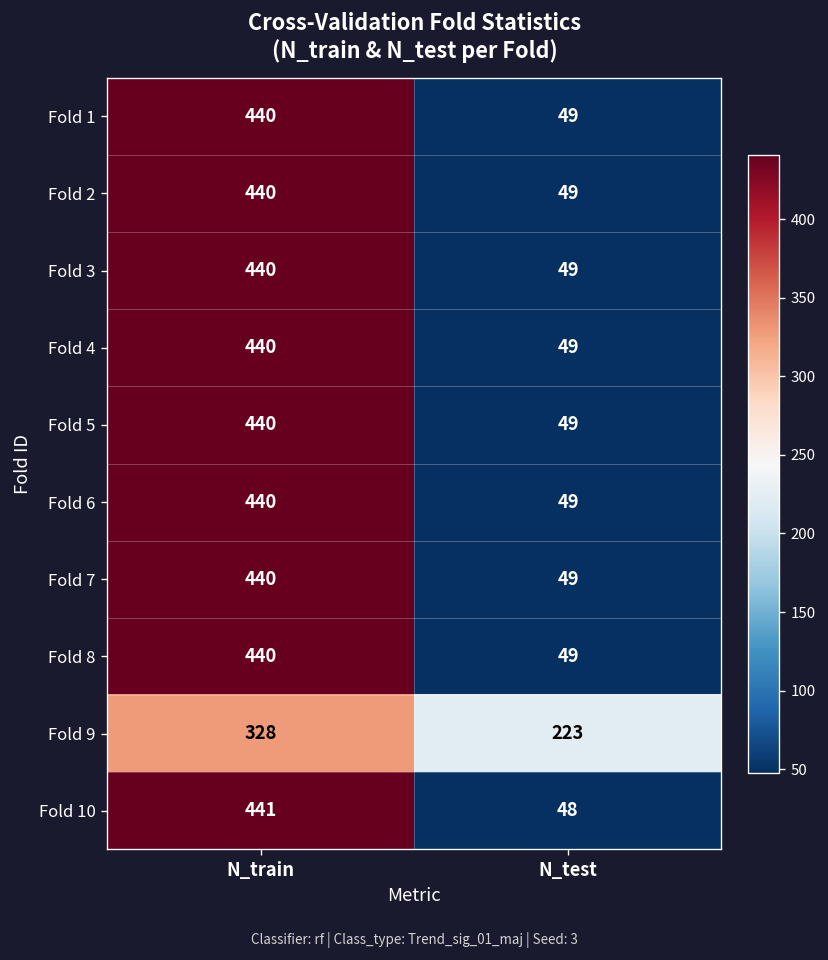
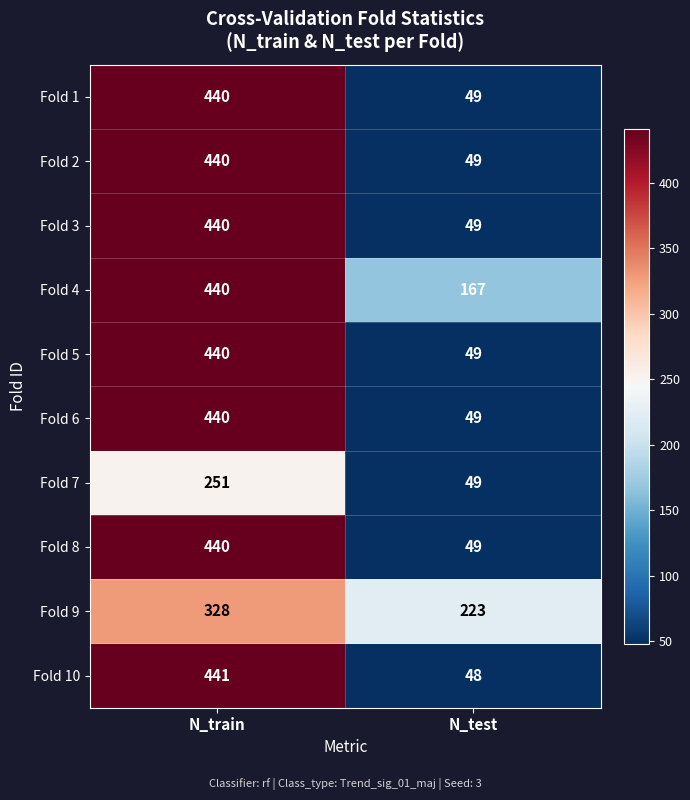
  {
    "Fold 1": {
      "N_train": 440,
      "N_test": 49
    },
    "Fold 2": {
      "N_train": 440,
      "N_test": 49
    },
    "Fold 3": {
      "N_train": 440,
      "N_test": 49
    },
    "Fold 4": {
      "N_train": 440,
-     "N_test": 49
+     "N_test": 167
    },
    "Fold 5": {
      "N_train": 440,
      "N_test": 49
    },
    "Fold 6": {
      "N_train": 440,
      "N_test": 49
    },
    "Fold 7": {
-     "N_train": 440,
+     "N_train": 251,
      "N_test": 49
    },
    "Fold 8": {
      "N_train": 440,
      "N_test": 49
    },
    "Fold 9": {
      "N_train": 328,
      "N_test": 223
    },
    "Fold 10": {
      "N_train": 441,
      "N_test": 48
    }
  }
